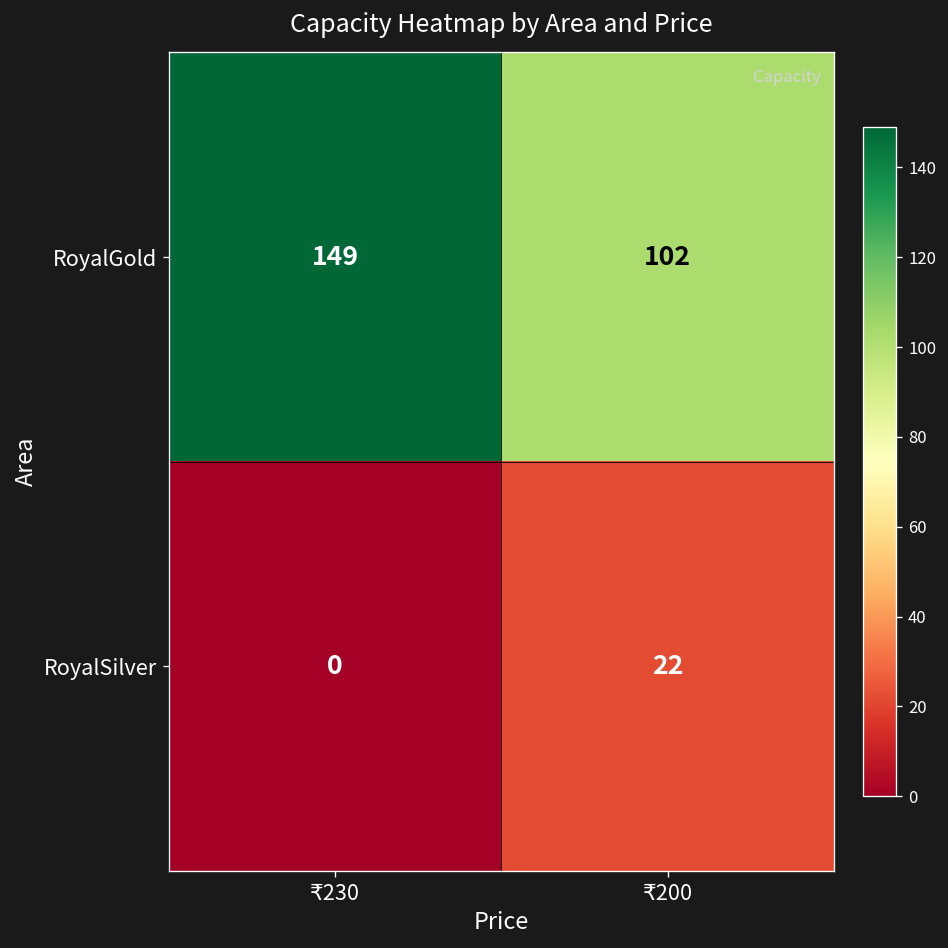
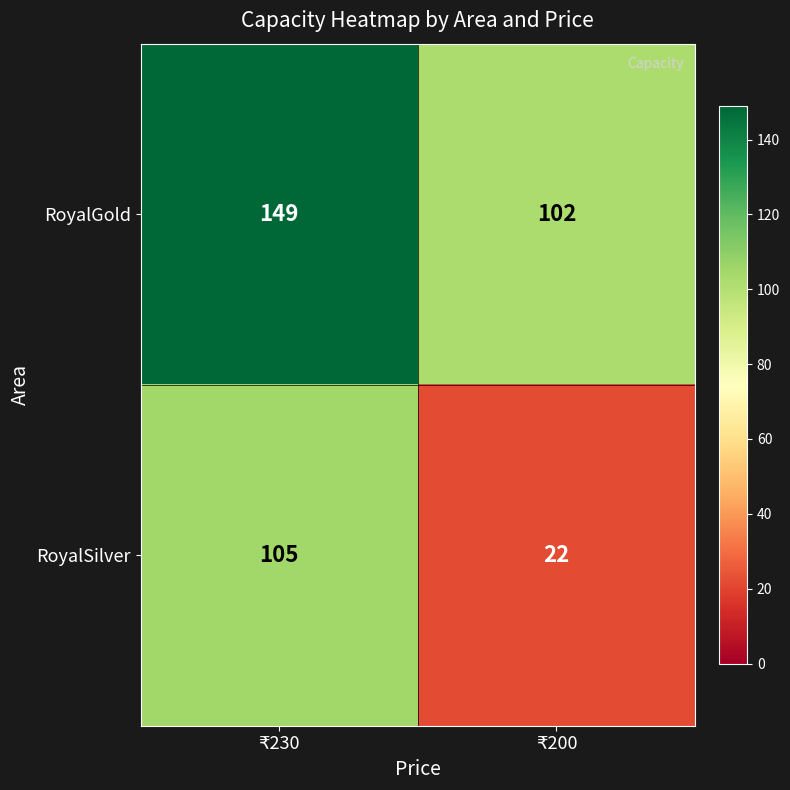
  {
    "RoyalGold": {
      "₹230": 149
    },
    "RoyalSilver": {
-     "₹230": 0,
+     "₹230": 105,
      "₹200": 22
    }
  }
